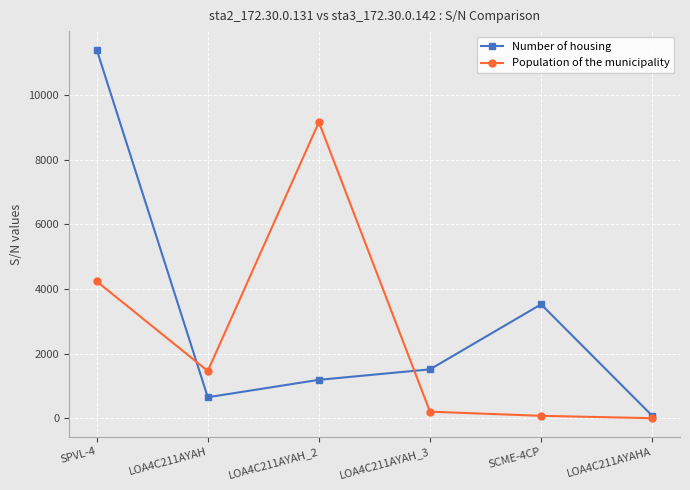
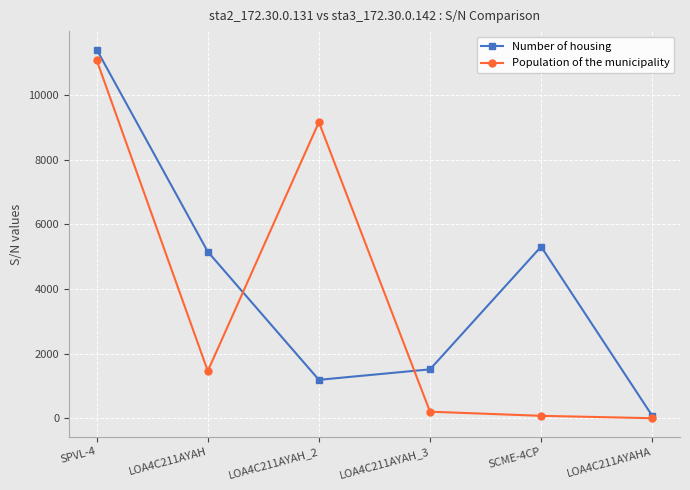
  {
    "Number of housing": {
      "SPVL-4": 11400,
-     "LOA4C211AYAH": 600,
+     "LOA4C211AYAH": 5200,
      "LOA4C211AYAH_2": 1200,
      "LOA4C211AYAH_3": 1500,
-     "SCME-4CP": 3500
+     "SCME-4CP": 5300
    },
    "Population of the municipality": {
-     "SPVL-4": 4200,
+     "SPVL-4": 11100,
      "LOA4C211AYAH": 1500,
      "LOA4C211AYAH_2": 9200,
      "LOA4C211AYAH_3": 200,
      "SCME-4CP": 100
    }
  }
